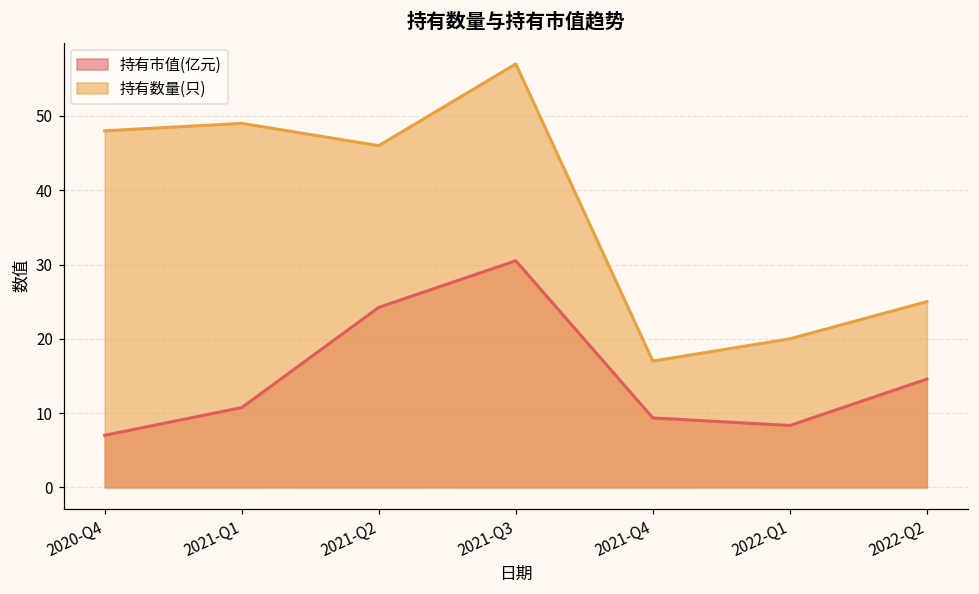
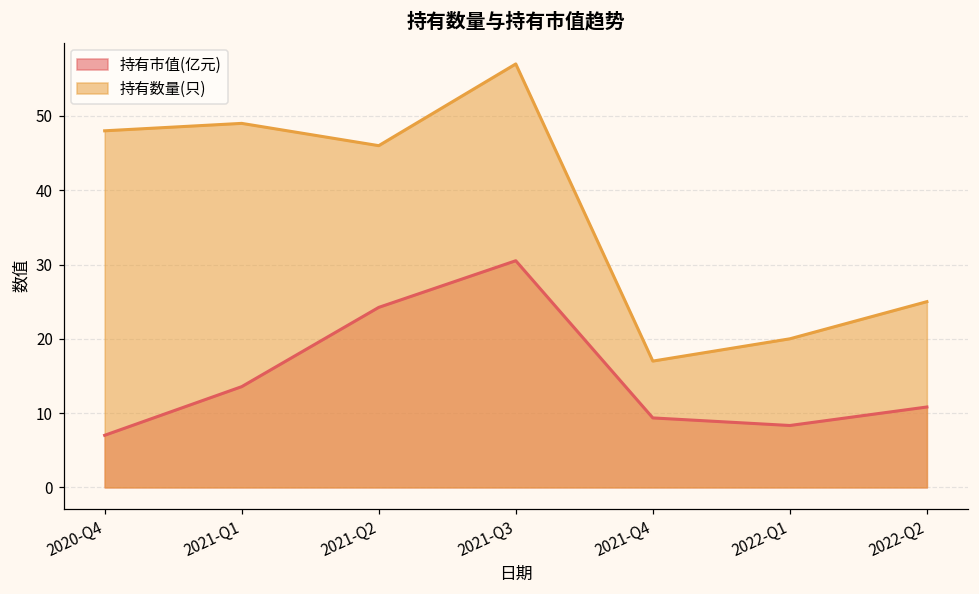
  {
    "持有市值(亿元)": {
      "2020-Q4": 7,
-     "2021-Q1": 11,
+     "2021-Q1": 14,
      "2021-Q2": 24,
      "2021-Q3": 31,
      "2021-Q4": 9,
      "2022-Q1": 8,
-     "2022-Q2": 15
+     "2022-Q2": 11
    },
    "持有数量(只)": {
      "2020-Q4": 48,
      "2021-Q1": 49,
      "2021-Q2": 46,
      "2021-Q3": 57,
      "2021-Q4": 17,
      "2022-Q1": 20,
      "2022-Q2": 25
    }
  }
